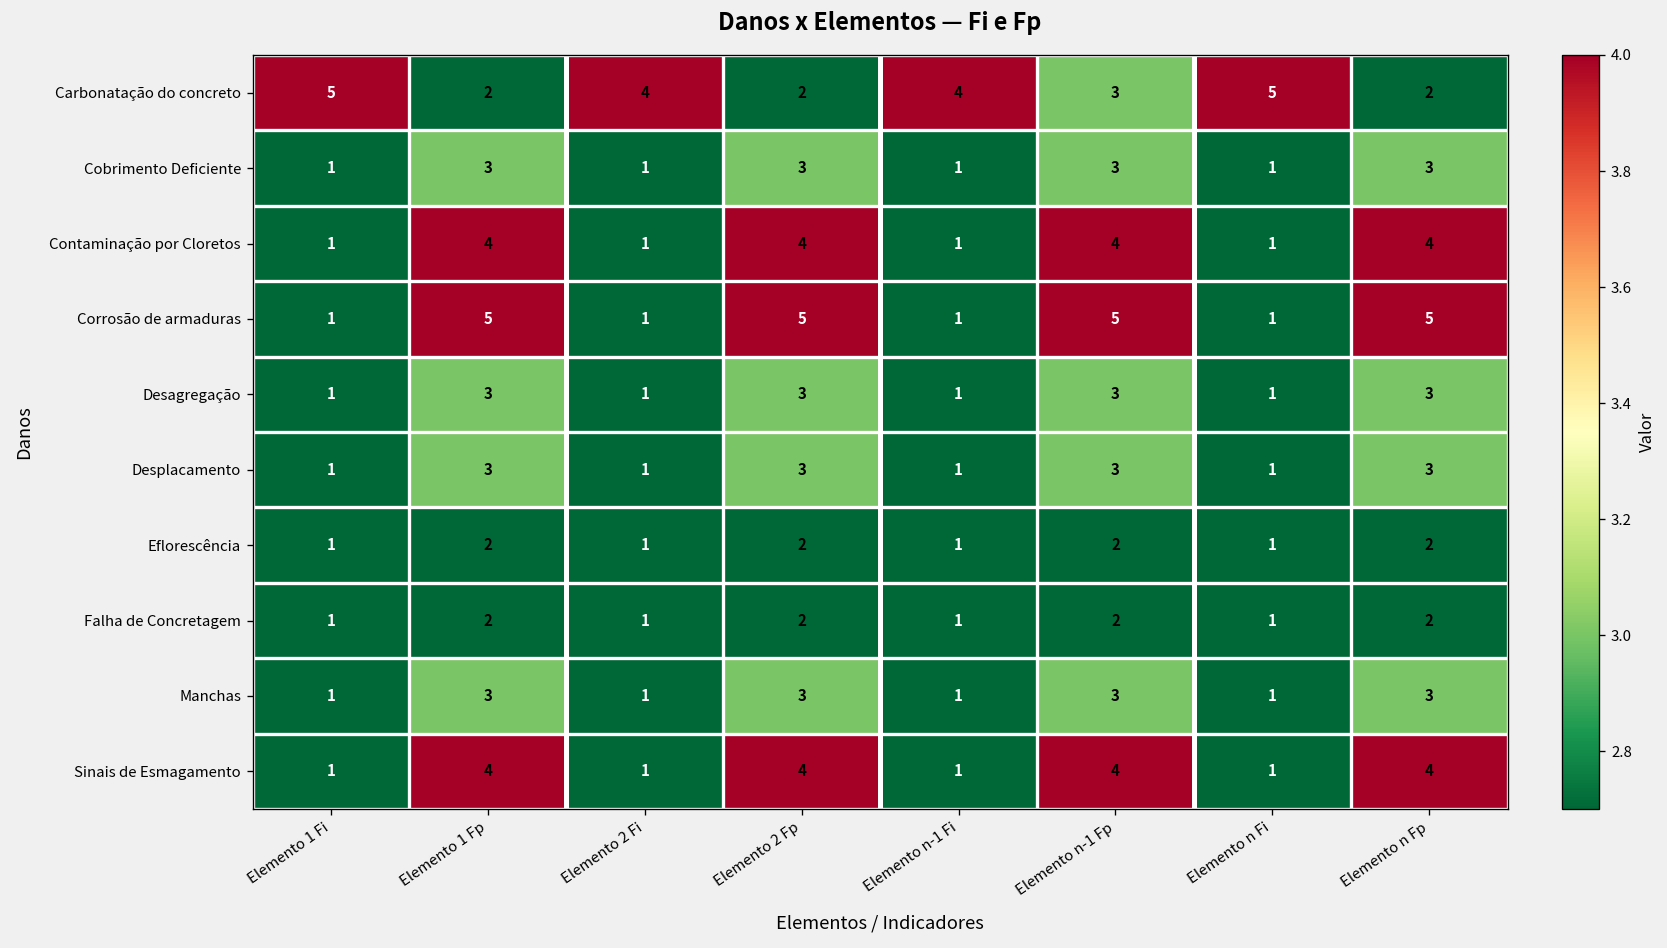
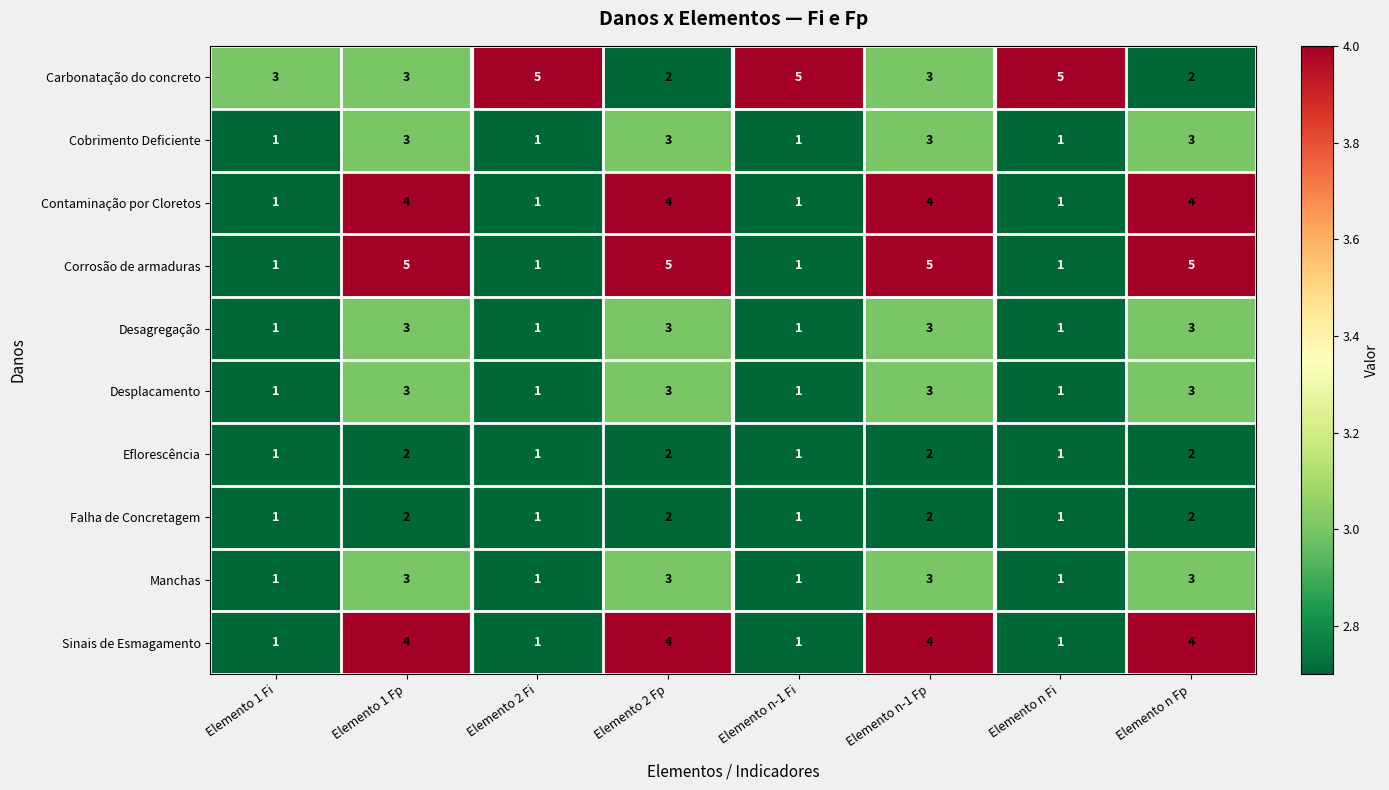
  {
    "Carbonatação do concreto": {
-     "Elemento 1 Fi": 5,
-     "Elemento 1 Fp": 2,
-     "Elemento 2 Fi": 4,
+     "Elemento 1 Fi": 3,
+     "Elemento 1 Fp": 3,
+     "Elemento 2 Fi": 5,
      "Elemento 2 Fp": 2,
-     "Elemento n-1 Fi": 4,
+     "Elemento n-1 Fi": 5,
      "Elemento n-1 Fp": 3,
      "Elemento n Fi": 5,
      "Elemento n Fp": 2
    },
    "Cobrimento Deficiente": {
      "Elemento 1 Fi": 1,
      "Elemento 1 Fp": 3,
      "Elemento 2 Fi": 1,
      "Elemento 2 Fp": 3,
      "Elemento n-1 Fi": 1,
      "Elemento n-1 Fp": 3,
      "Elemento n Fi": 1,
      "Elemento n Fp": 3
    },
    "Contaminação por Cloretos": {
      "Elemento 1 Fi": 1,
      "Elemento 1 Fp": 4,
      "Elemento 2 Fi": 1,
      "Elemento 2 Fp": 4,
      "Elemento n-1 Fi": 1,
      "Elemento n-1 Fp": 4,
      "Elemento n Fi": 1,
      "Elemento n Fp": 4
    },
    "Corrosão de armaduras": {
      "Elemento 1 Fi": 1,
      "Elemento 1 Fp": 5,
      "Elemento 2 Fi": 1,
      "Elemento 2 Fp": 5,
      "Elemento n-1 Fi": 1,
      "Elemento n-1 Fp": 5,
      "Elemento n Fi": 1,
      "Elemento n Fp": 5
    },
    "Desagregação": {
      "Elemento 1 Fi": 1,
      "Elemento 1 Fp": 3,
      "Elemento 2 Fi": 1,
      "Elemento 2 Fp": 3,
      "Elemento n-1 Fi": 1,
      "Elemento n-1 Fp": 3,
      "Elemento n Fi": 1,
      "Elemento n Fp": 3
    },
    "Desplacamento": {
      "Elemento 1 Fi": 1,
      "Elemento 1 Fp": 3,
      "Elemento 2 Fi": 1,
      "Elemento 2 Fp": 3,
      "Elemento n-1 Fi": 1,
      "Elemento n-1 Fp": 3,
      "Elemento n Fi": 1,
      "Elemento n Fp": 3
    },
    "Eflorescência": {
      "Elemento 1 Fi": 1,
      "Elemento 1 Fp": 2,
      "Elemento 2 Fi": 1,
      "Elemento 2 Fp": 2,
      "Elemento n-1 Fi": 1,
      "Elemento n-1 Fp": 2,
      "Elemento n Fi": 1,
      "Elemento n Fp": 2
    },
    "Falha de Concretagem": {
      "Elemento 1 Fi": 1,
      "Elemento 1 Fp": 2,
      "Elemento 2 Fi": 1,
      "Elemento 2 Fp": 2,
      "Elemento n-1 Fi": 1,
      "Elemento n-1 Fp": 2,
      "Elemento n Fi": 1,
      "Elemento n Fp": 2
    },
    "Manchas": {
      "Elemento 1 Fi": 1,
      "Elemento 1 Fp": 3,
      "Elemento 2 Fi": 1,
      "Elemento 2 Fp": 3,
      "Elemento n-1 Fi": 1,
      "Elemento n-1 Fp": 3,
      "Elemento n Fi": 1,
      "Elemento n Fp": 3
    },
    "Sinais de Esmagamento": {
      "Elemento 1 Fi": 1,
      "Elemento 1 Fp": 4,
      "Elemento 2 Fi": 1,
      "Elemento 2 Fp": 4,
      "Elemento n-1 Fi": 1,
      "Elemento n-1 Fp": 4,
      "Elemento n Fi": 1,
      "Elemento n Fp": 4
    }
  }
